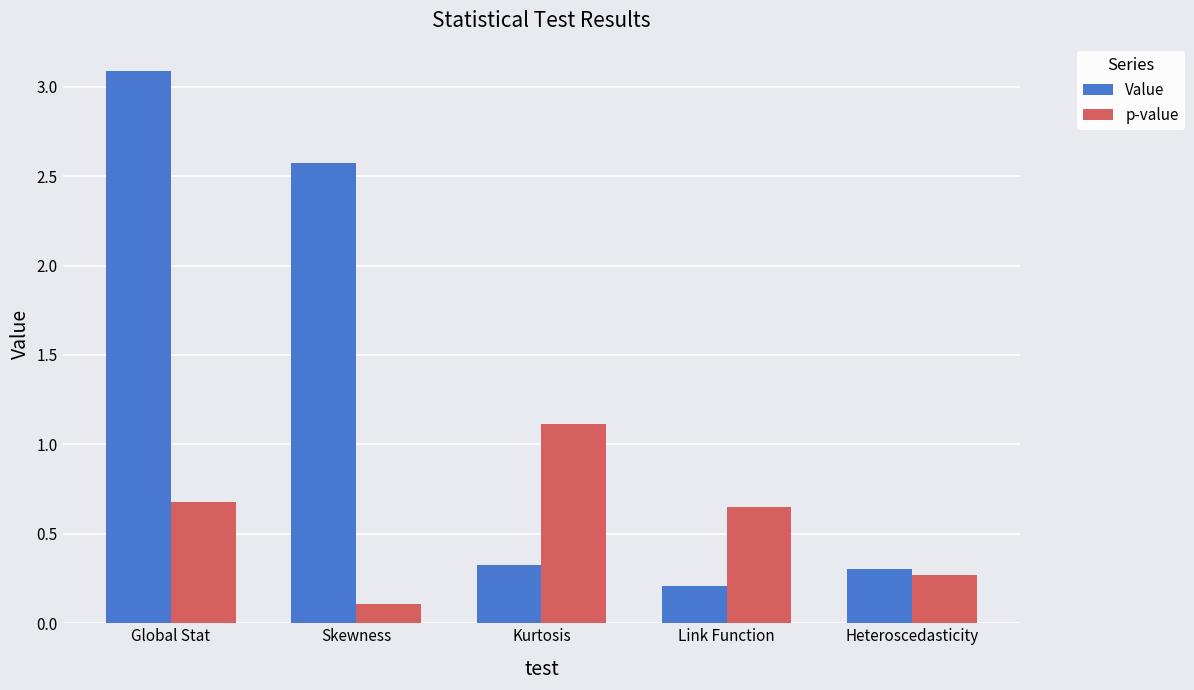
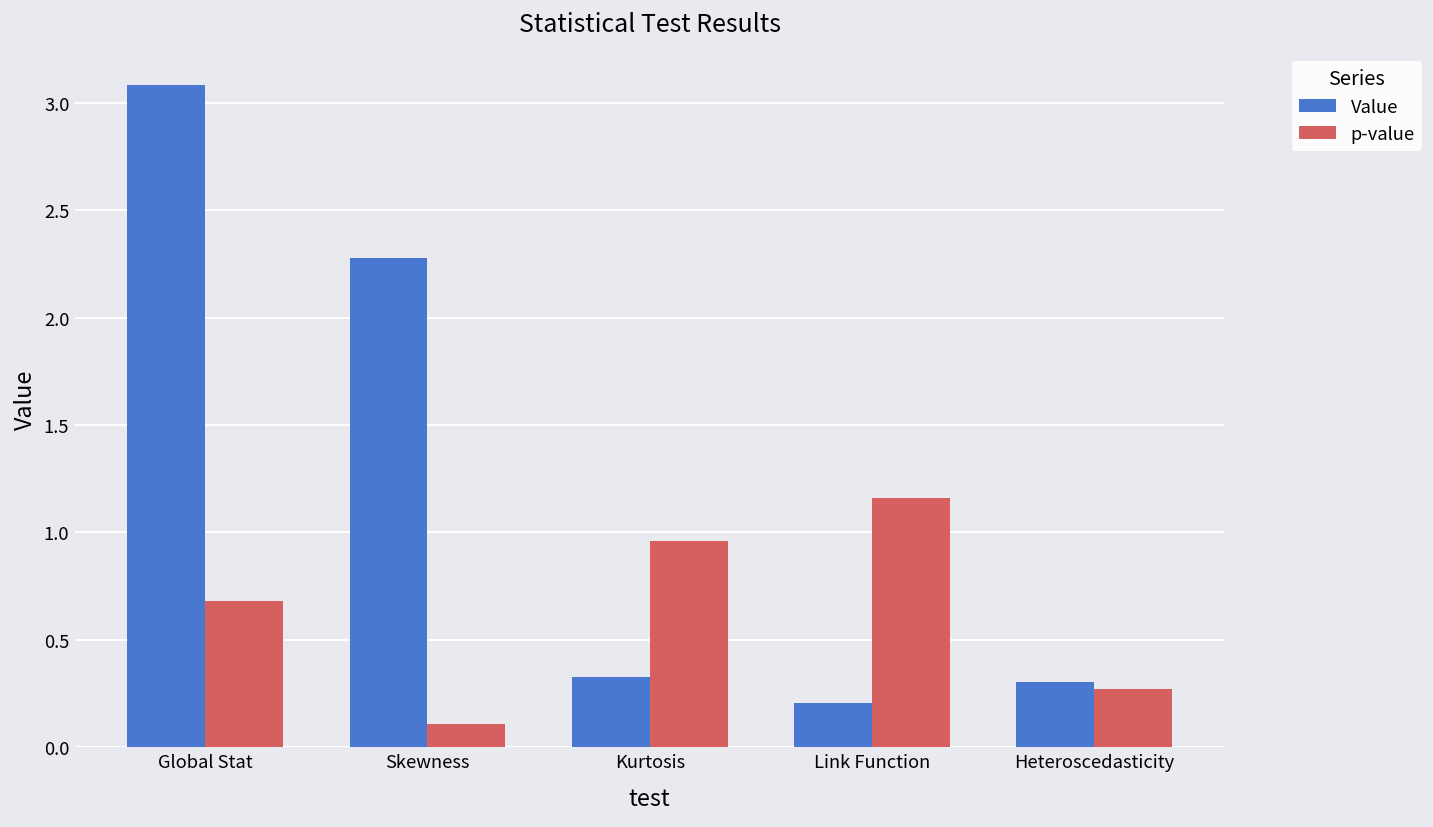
  {
    "Value": {
      "Global Stat": 3.09,
-     "Skewness": 2.57,
+     "Skewness": 2.28,
      "Kurtosis": 0.32,
      "Link Function": 0.21,
      "Heteroscedasticity": 0.30
    },
    "p-value": {
      "Global Stat": 0.68,
      "Skewness": 0.11,
-     "Kurtosis": 1.11,
-     "Link Function": 0.65,
+     "Kurtosis": 0.96,
+     "Link Function": 1.16,
      "Heteroscedasticity": 0.27
    }
  }
